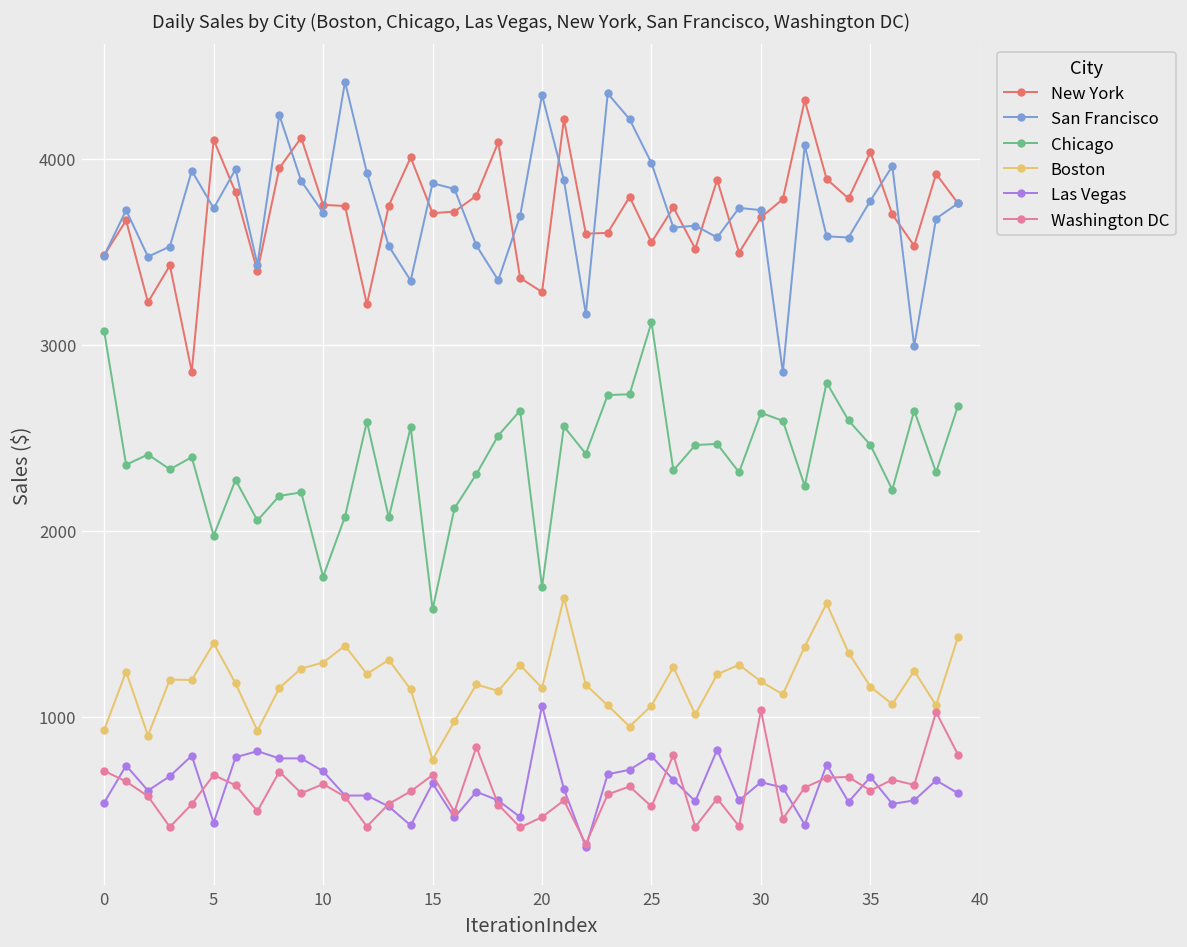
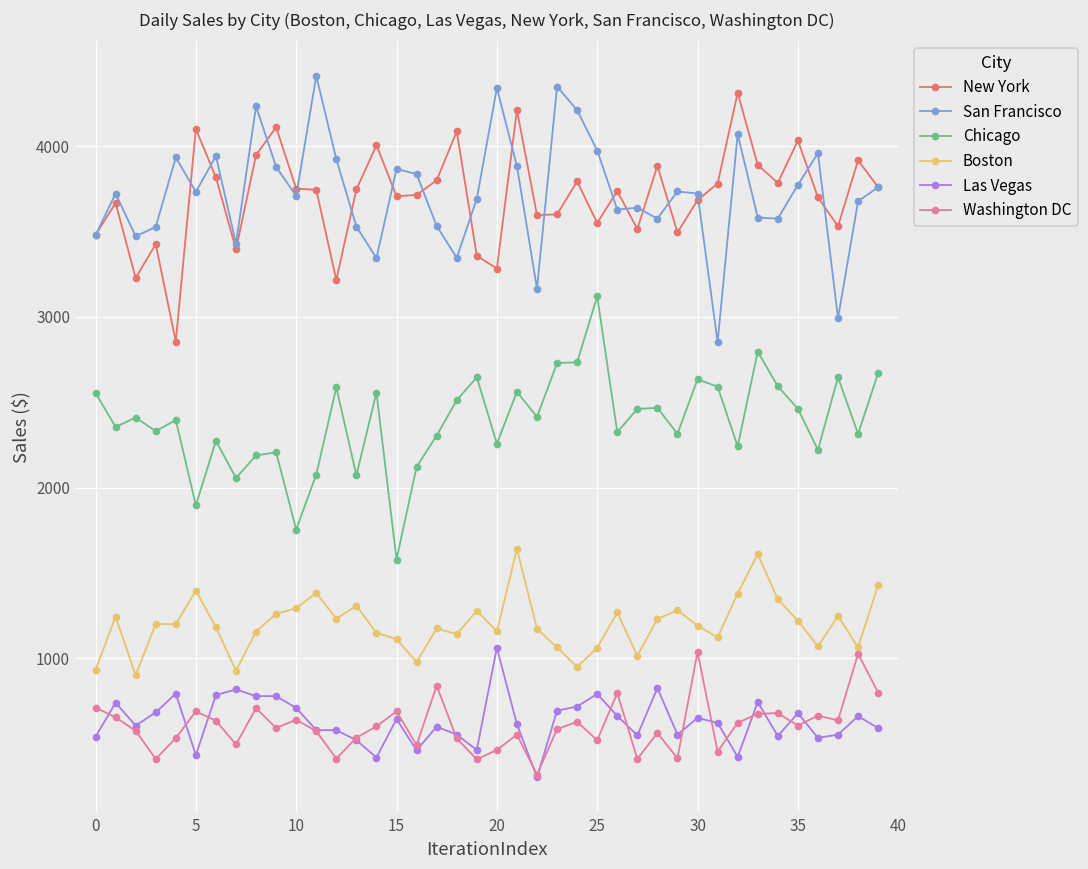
  {
    "Chicago": {
-     "0": 3070,
-     "5": 1970,
+     "0": 2550,
+     "5": 1900,
      "10": 1750,
      "15": 1580,
-     "20": 1700,
+     "20": 2260,
      "25": 3120,
      "30": 2630,
      "35": 2460
    },
    "Boston": {
      "0": 930,
      "5": 1400,
      "10": 1290,
-     "15": 770,
+     "15": 1110,
      "20": 1160,
      "25": 1060,
      "30": 1190,
-     "35": 1160
+     "35": 1220
    }
  }
